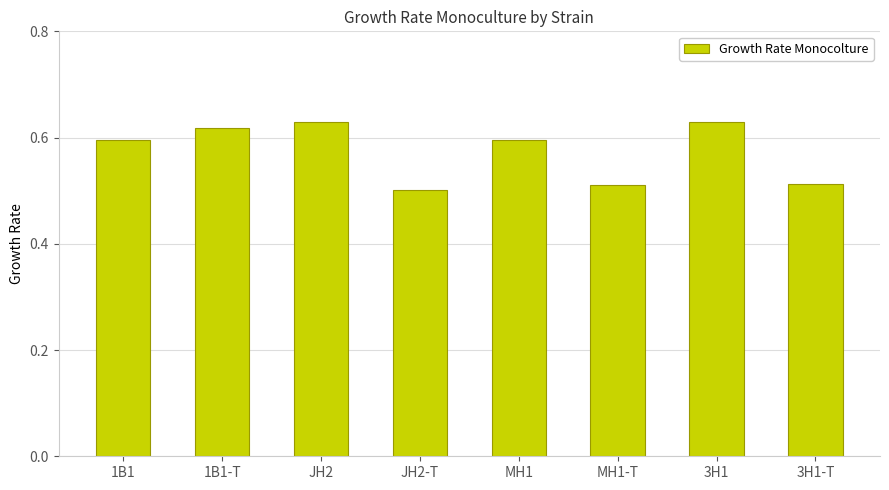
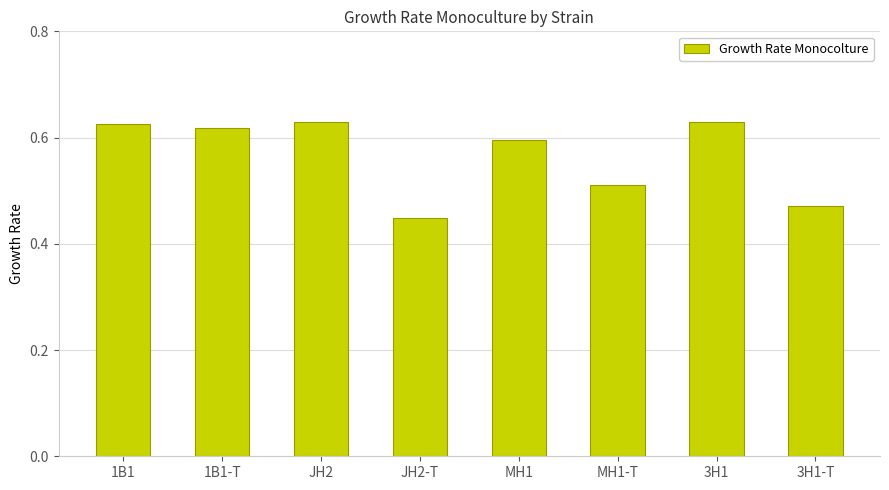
  {
-   "1B1": 0.60,
+   "1B1": 0.63,
    "1B1-T": 0.62,
    "JH2": 0.63,
-   "JH2-T": 0.50,
+   "JH2-T": 0.45,
    "MH1": 0.60,
    "MH1-T": 0.51,
    "3H1": 0.63,
-   "3H1-T": 0.51
+   "3H1-T": 0.47
  }
